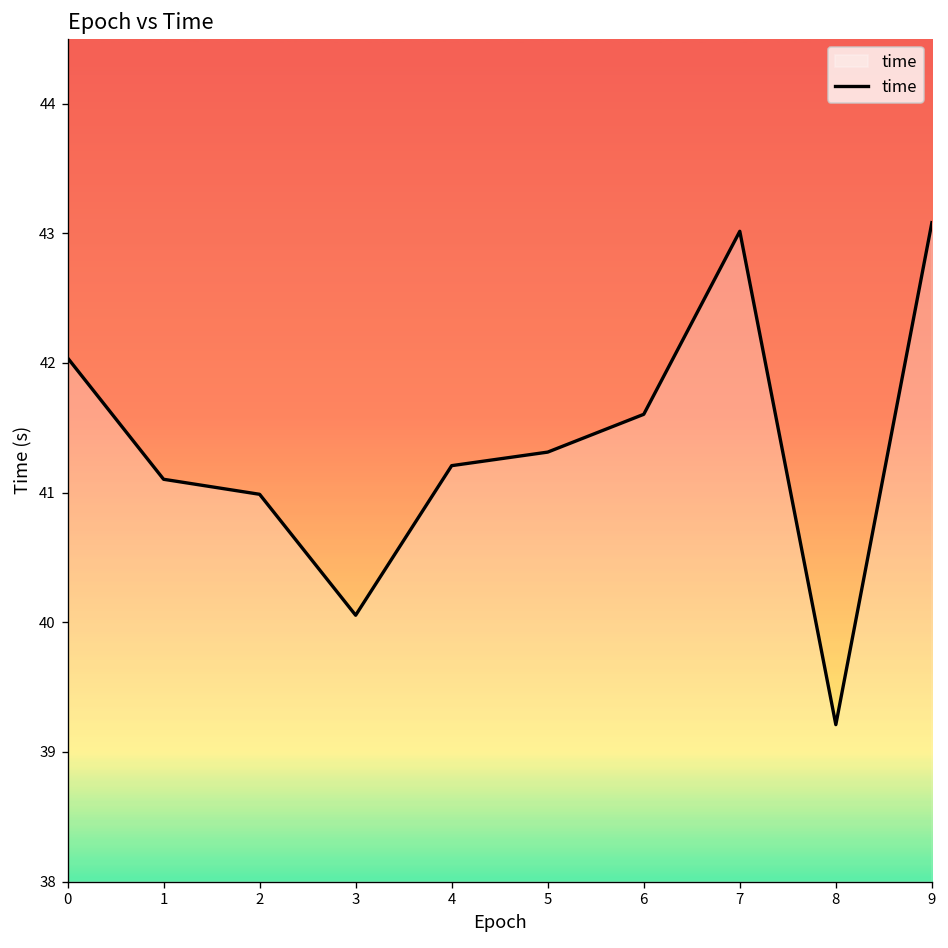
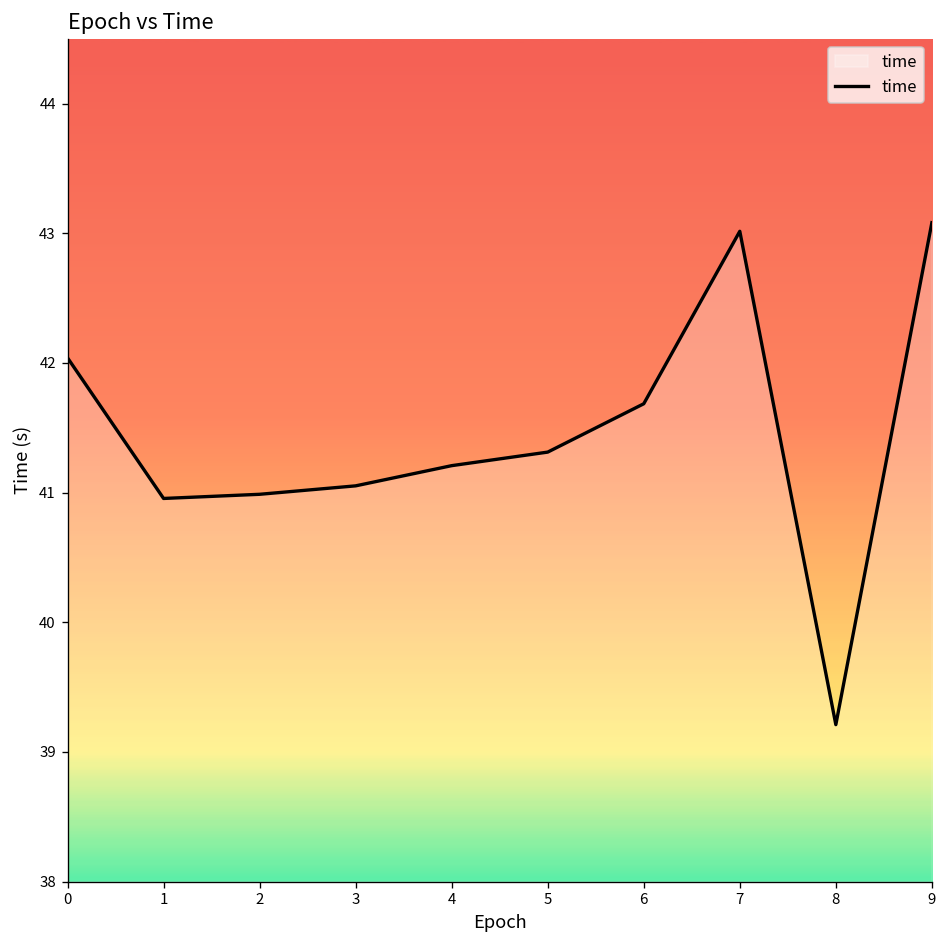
  {
    "0": 42.04,
-   "1": 41.10,
+   "1": 40.96,
    "2": 40.99,
-   "3": 40.05,
+   "3": 41.05,
    "4": 41.21,
    "5": 41.31,
-   "6": 41.60,
+   "6": 41.69,
    "7": 43.02,
    "8": 39.21,
    "9": 43.08
  }
